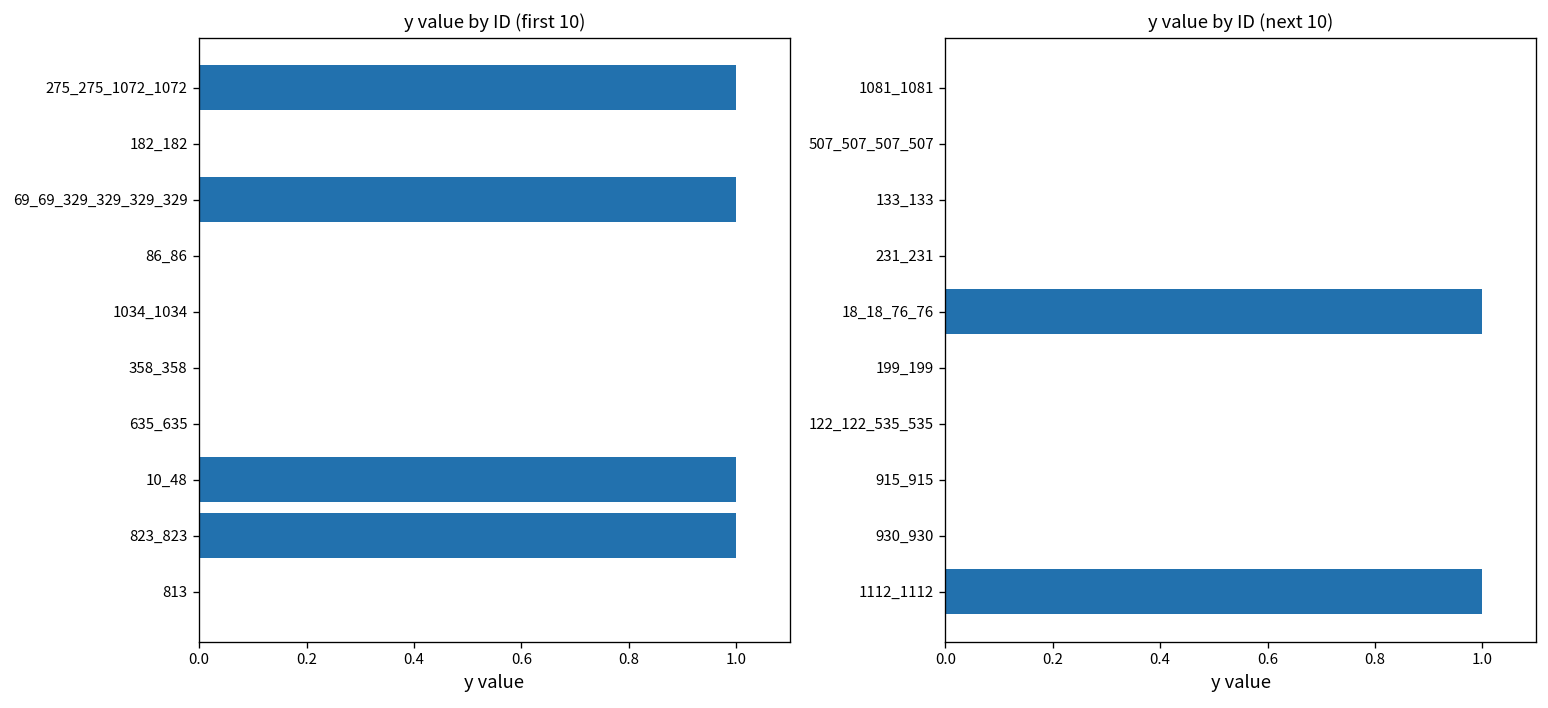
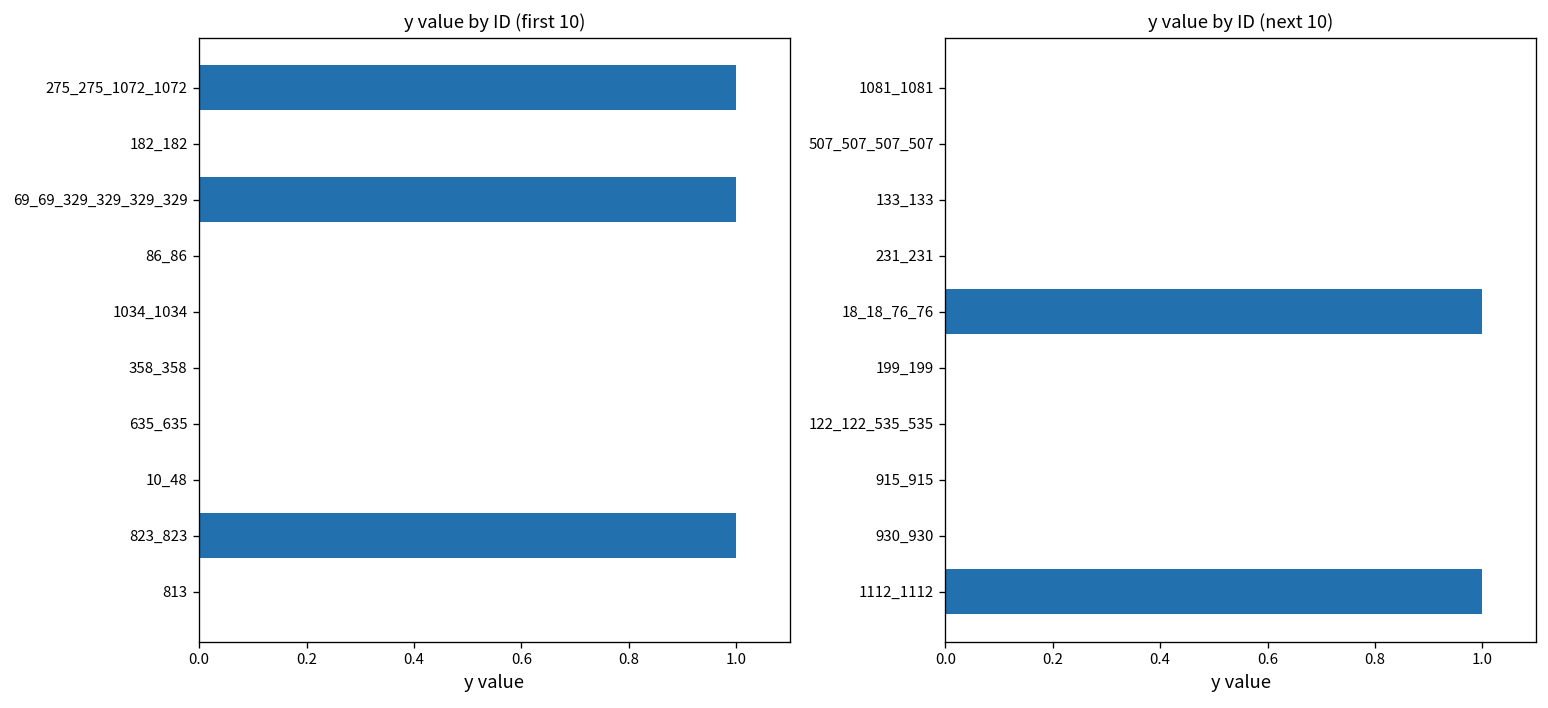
  {
    "y value by ID (first 10)": {
      "275_275_1072_1072": 1,
      "182_182": 0,
      "69_69_329_329_329_329": 1,
      "86_86": 0,
      "1034_1034": 0,
      "358_358": 0,
      "635_635": 0,
-     "10_48": 1,
+     "10_48": 0,
      "823_823": 1,
      "813": 0
    },
    "y value by ID (next 10)": {
      "1081_1081": 0.00,
      "507_507_507_507": 0.00,
      "133_133": 0.00,
      "231_231": 0.00,
      "18_18_76_76": 1.00,
      "199_199": 0.00,
      "122_122_535_535": 0.00,
      "915_915": 0.00,
      "930_930": 0.00,
      "1112_1112": 1.00
    }
  }
